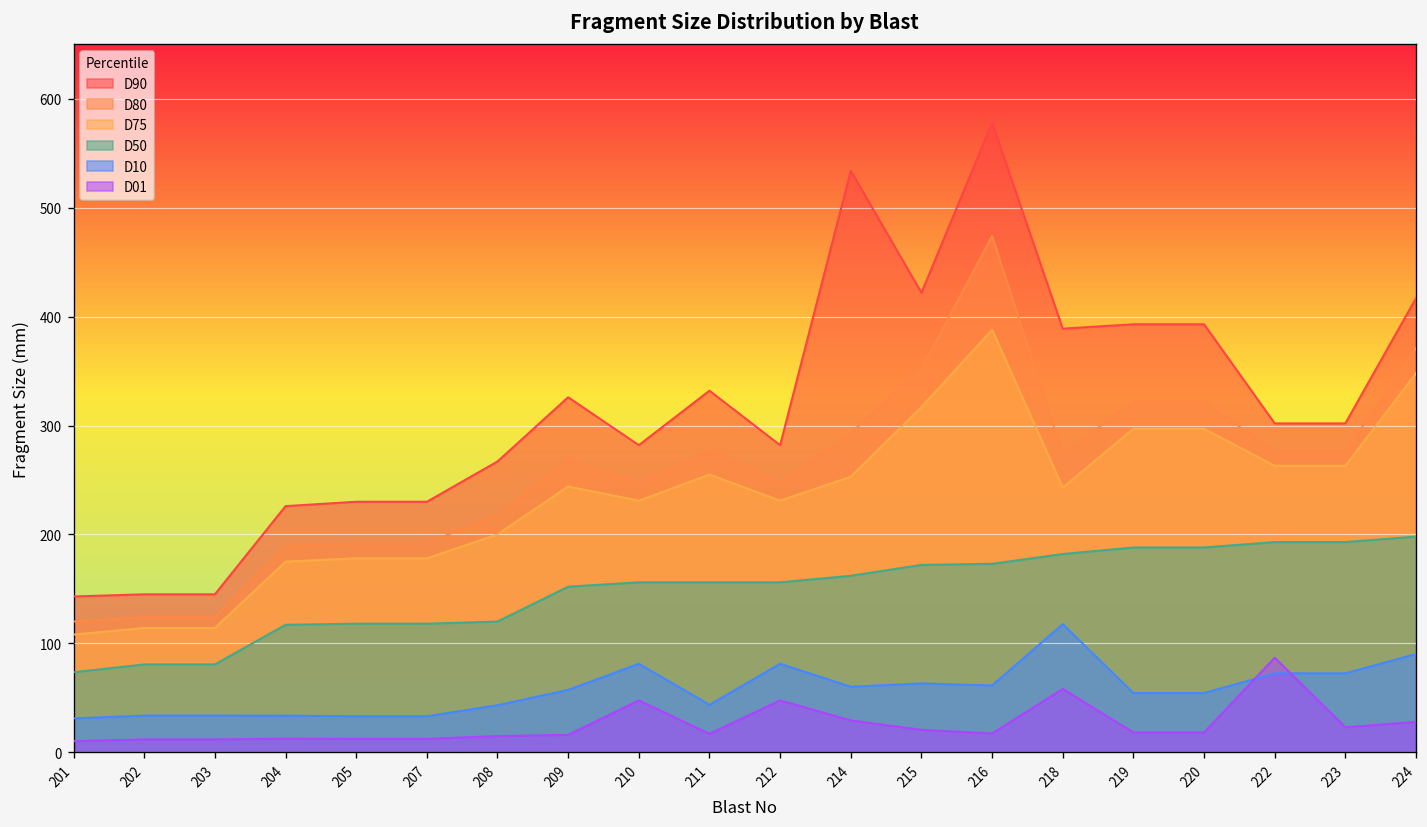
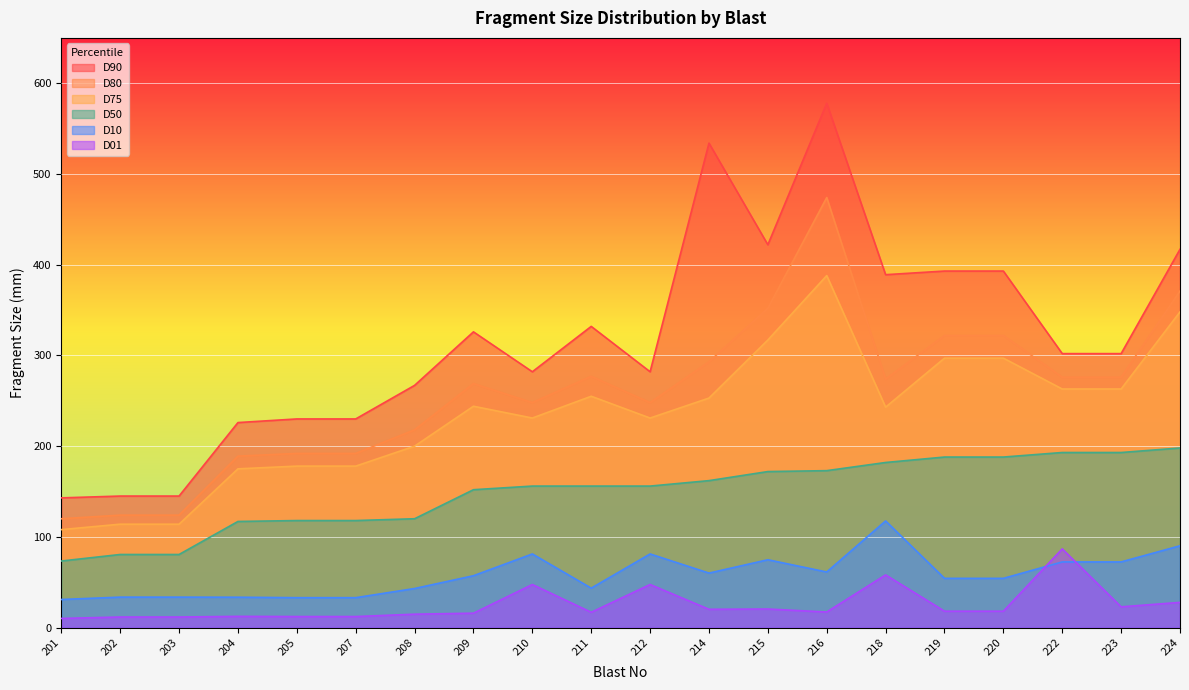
  {
    "D50": {
      "201": 70,
      "202": 80,
      "203": 80,
      "204": 120,
      "205": 120,
      "207": 120,
      "208": 120,
      "209": 150,
      "210": 160,
      "211": 160,
      "212": 160,
      "214": 160,
      "215": 170,
      "216": 170,
      "218": 180,
      "219": 190,
      "220": 190,
      "222": 190,
      "223": 190,
      "224": 200
    },
    "D10": {
      "201": 30,
      "202": 30,
      "203": 30,
      "204": 30,
      "205": 30,
      "207": 30,
      "208": 40,
      "209": 60,
      "210": 80,
      "211": 40,
      "212": 80,
      "214": 60,
-     "215": 60,
+     "215": 70,
      "216": 60,
      "218": 120,
      "219": 50,
      "220": 50,
      "222": 70,
      "223": 70,
      "224": 90
    },
    "D01": {
      "201": 10,
      "202": 10,
      "203": 10,
      "204": 10,
      "205": 10,
      "207": 10,
      "208": 10,
      "209": 20,
      "210": 50,
      "211": 20,
      "212": 50,
-     "214": 30,
+     "214": 20,
      "215": 20,
      "216": 20,
      "218": 60,
      "219": 20,
      "220": 20,
      "222": 90,
      "223": 20,
      "224": 30
    }
  }
